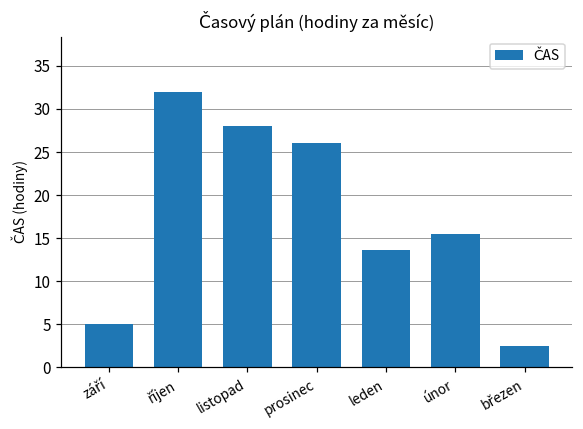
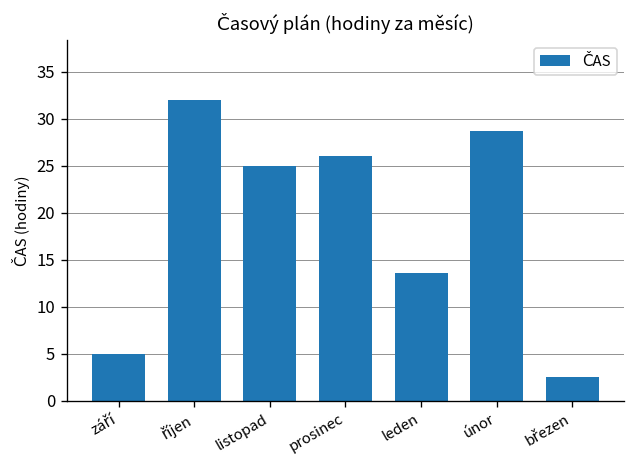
  {
    "září": 5,
    "říjen": 32,
-   "listopad": 28,
+   "listopad": 25,
    "prosinec": 26,
    "leden": 14,
-   "únor": 16,
+   "únor": 29,
    "březen": 3
  }
